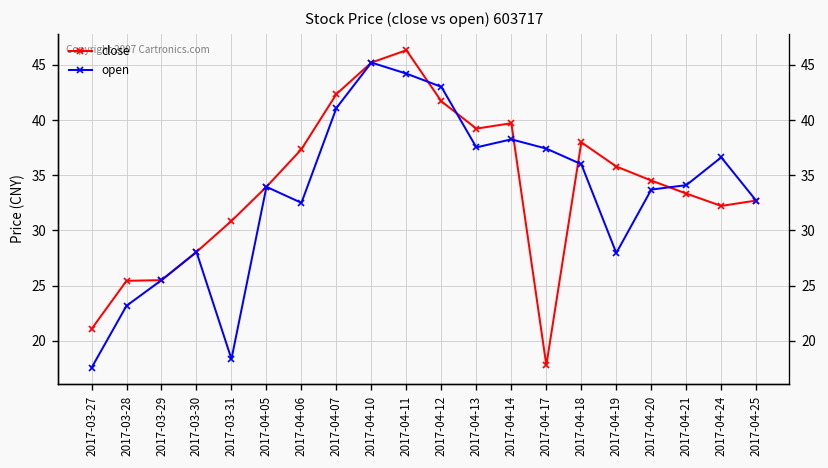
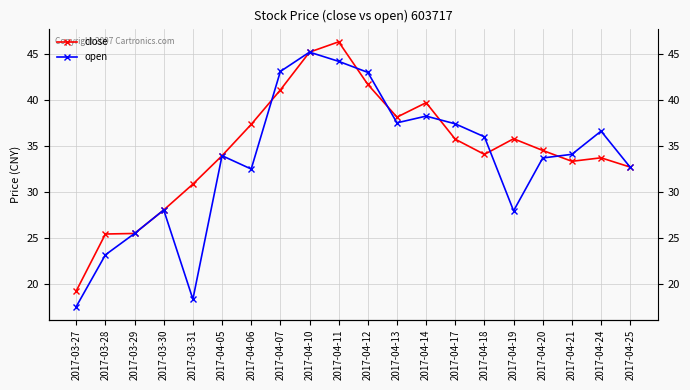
  {
    "close": {
-     "2017-03-27": 21,
+     "2017-03-27": 19,
      "2017-03-28": 25,
      "2017-03-31": 31,
      "2017-04-06": 37,
-     "2017-04-07": 42,
+     "2017-04-07": 41,
      "2017-04-11": 46,
      "2017-04-12": 42,
-     "2017-04-13": 39,
+     "2017-04-13": 38,
      "2017-04-14": 40,
-     "2017-04-17": 18,
-     "2017-04-18": 38,
+     "2017-04-17": 36,
+     "2017-04-18": 34,
      "2017-04-19": 36,
      "2017-04-20": 35,
      "2017-04-21": 33,
-     "2017-04-24": 32
+     "2017-04-24": 34
    },
    "open": {
      "2017-03-27": 18,
      "2017-03-28": 23,
      "2017-03-31": 18,
      "2017-04-06": 33,
-     "2017-04-07": 41,
+     "2017-04-07": 43,
      "2017-04-11": 44,
      "2017-04-12": 43,
      "2017-04-13": 38,
      "2017-04-14": 38,
      "2017-04-17": 37,
      "2017-04-18": 36,
      "2017-04-19": 28,
      "2017-04-20": 34,
      "2017-04-21": 34,
      "2017-04-24": 37
    }
  }
